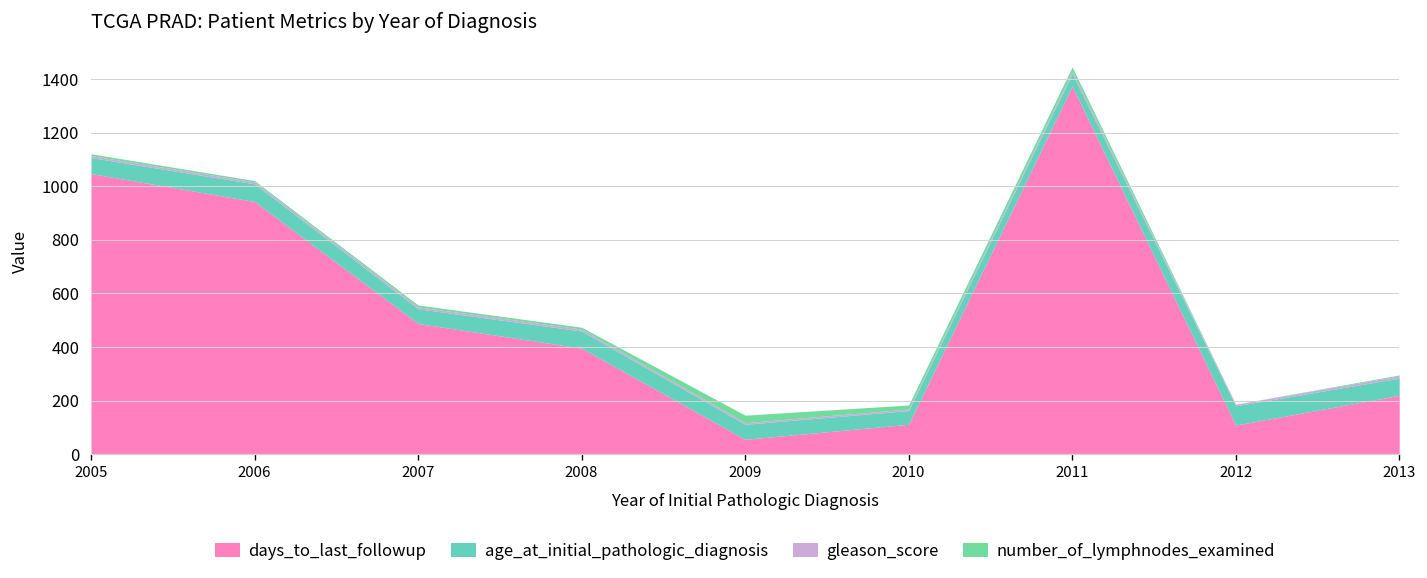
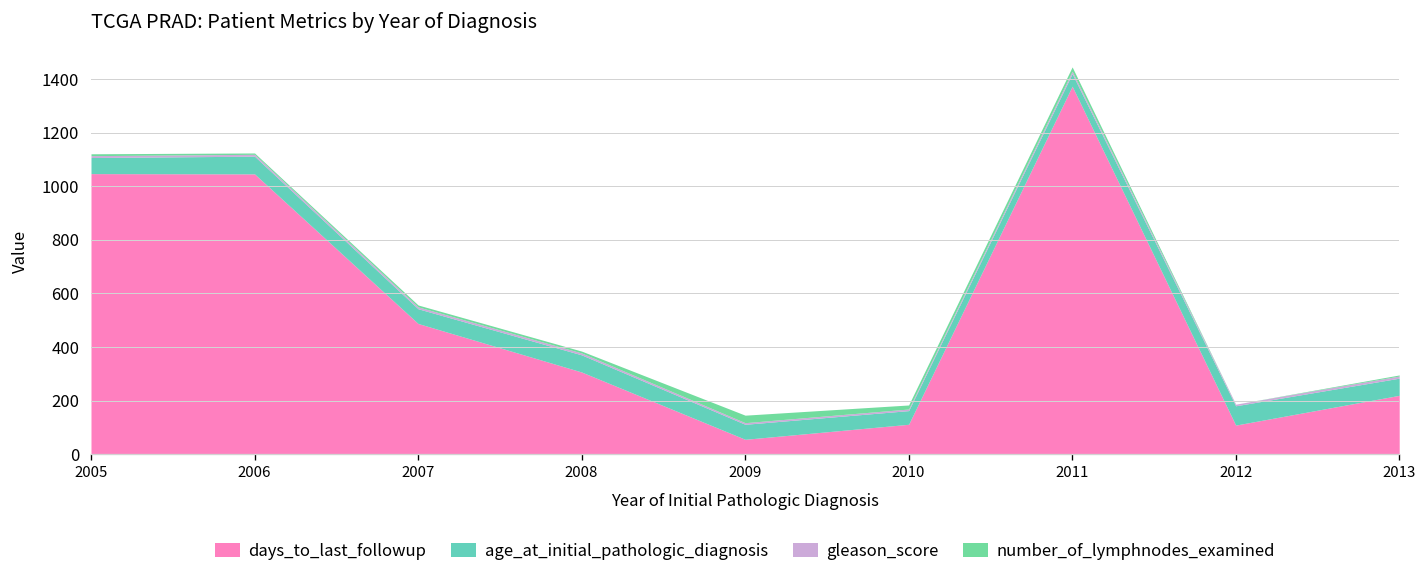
  {
    "days_to_last_followup": {
      "2005": 1050,
-     "2006": 940,
+     "2006": 1050,
      "2007": 490,
-     "2008": 400,
+     "2008": 310,
      "2009": 60,
      "2010": 110,
      "2011": 1370,
      "2012": 110,
      "2013": 220
    }
  }
